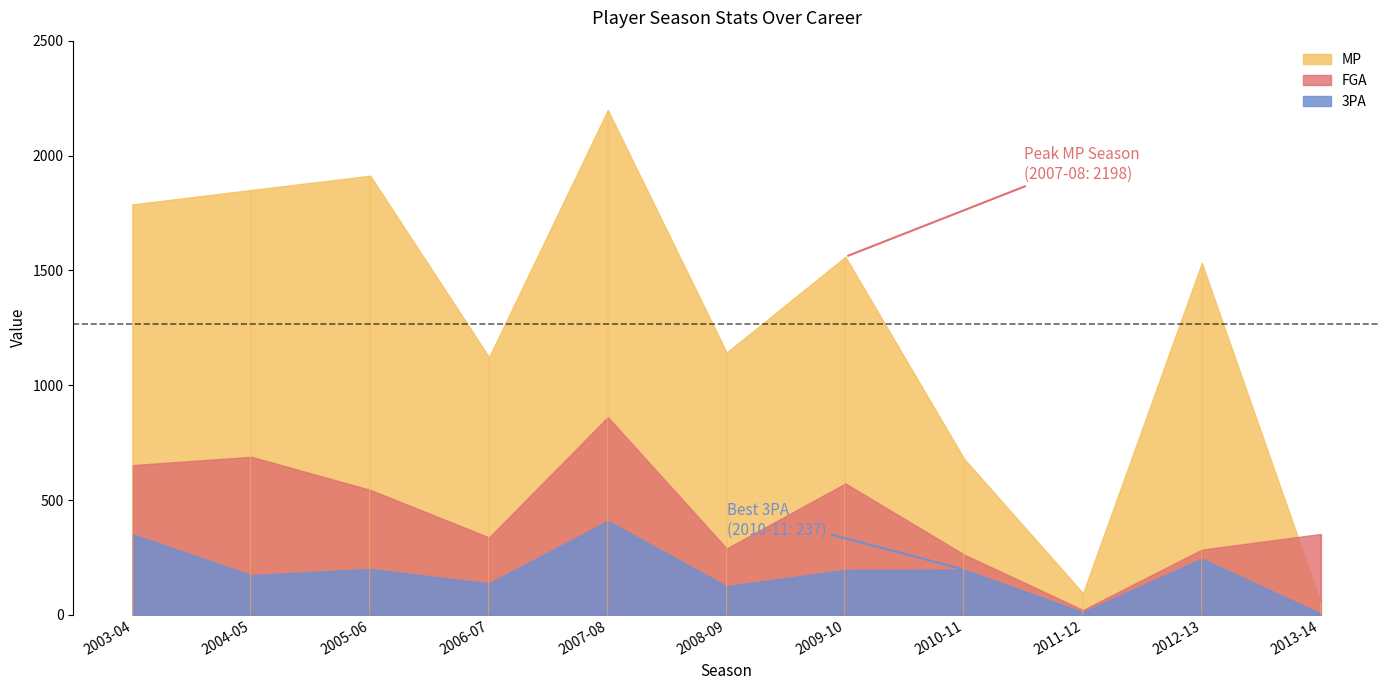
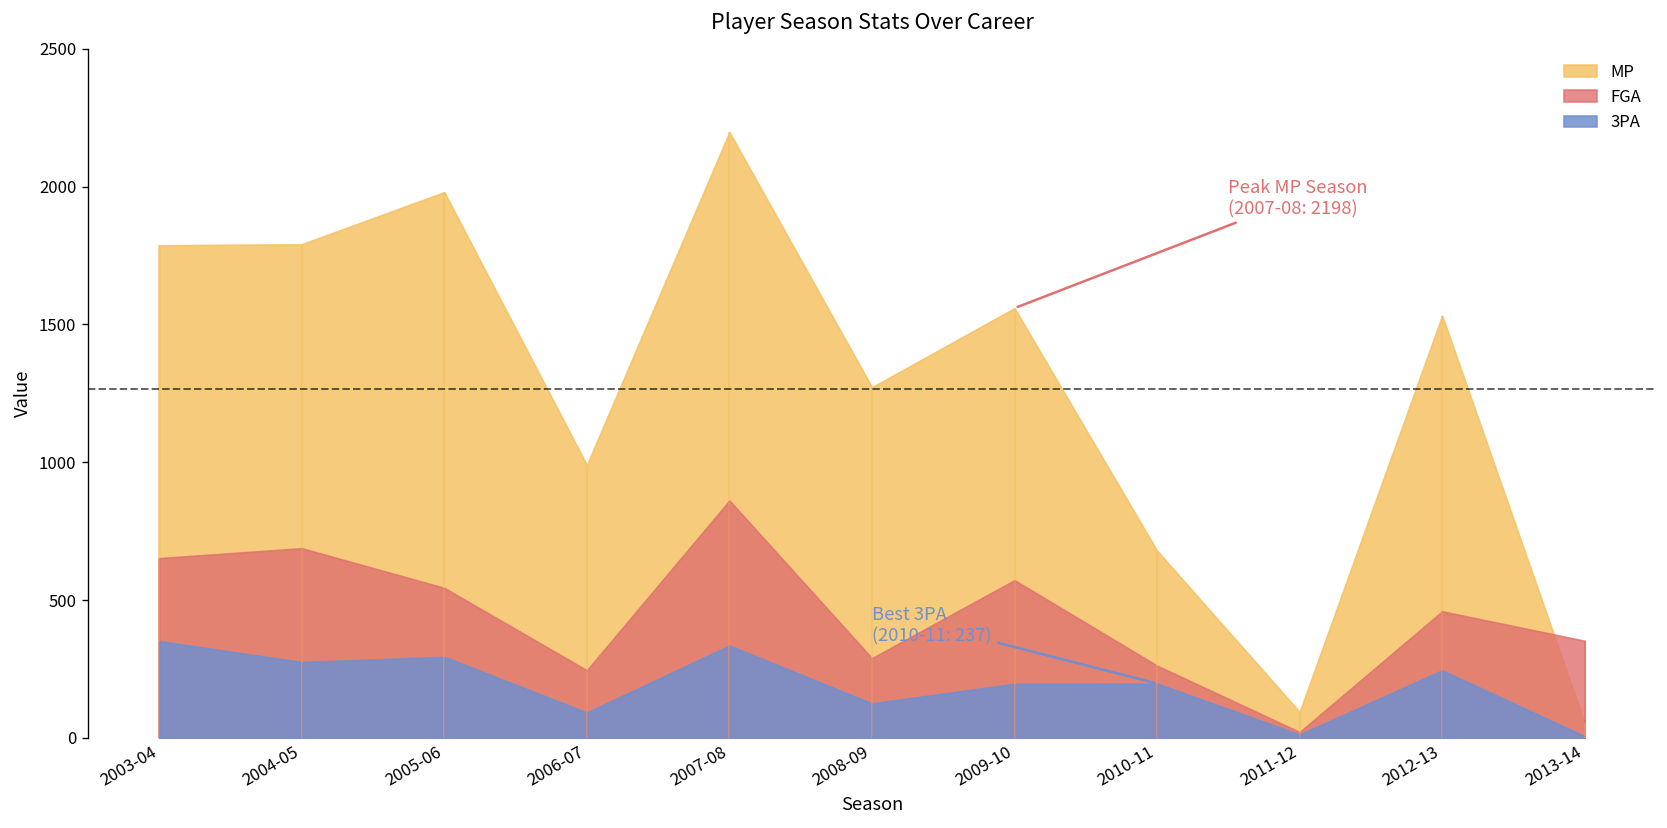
  {
    "MP": {
      "2003-04": 1790,
-     "2004-05": 1850,
-     "2005-06": 1910,
-     "2006-07": 1120,
+     "2004-05": 1790,
+     "2005-06": 1980,
+     "2006-07": 990,
      "2007-08": 2200,
-     "2008-09": 1140,
+     "2008-09": 1270,
      "2010-11": 680,
      "2011-12": 90,
      "2012-13": 1530,
      "2013-14": 60
    },
    "FGA": {
      "2003-04": 650,
      "2004-05": 690,
      "2005-06": 540,
-     "2006-07": 340,
+     "2006-07": 250,
      "2007-08": 860,
      "2009-10": 570,
      "2010-11": 260,
-     "2012-13": 280,
+     "2012-13": 460,
      "2013-14": 350
    },
    "3PA": {
      "2003-04": 350,
-     "2004-05": 170,
-     "2005-06": 200,
-     "2006-07": 140,
-     "2007-08": 410,
+     "2004-05": 280,
+     "2005-06": 290,
+     "2006-07": 90,
+     "2007-08": 340,
      "2008-09": 130,
      "2009-10": 200,
      "2010-11": 200,
      "2012-13": 250
    }
  }
